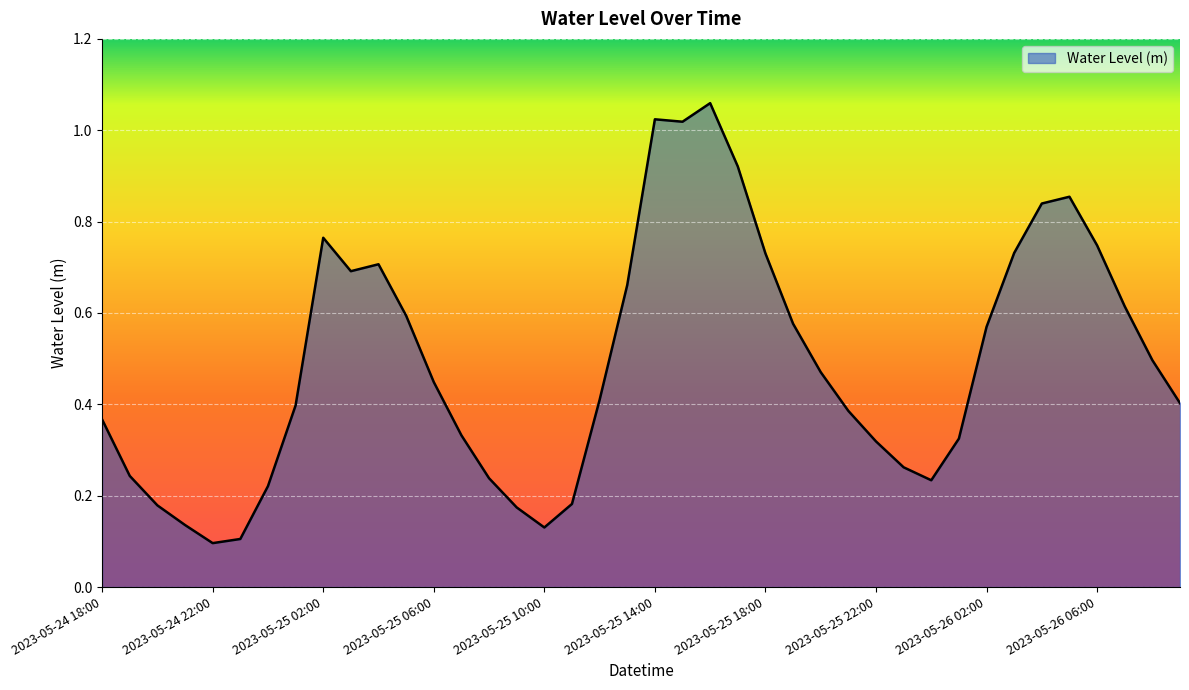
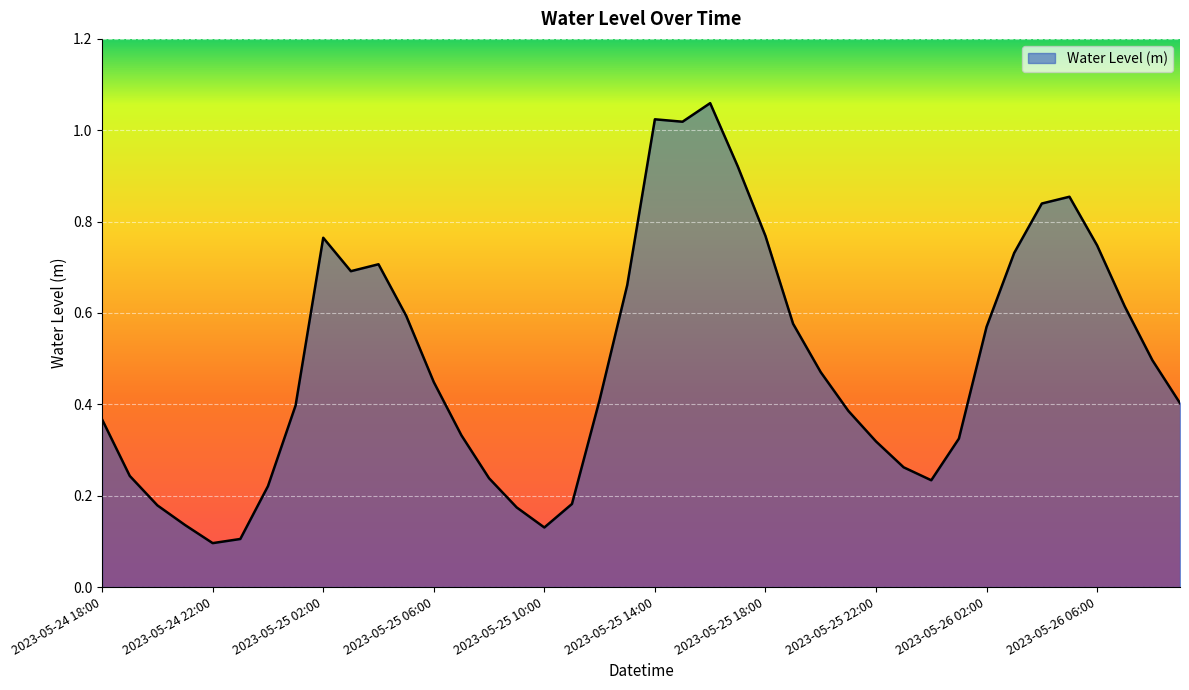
  {
    "2023-05-24 18:00": 0.37,
    "2023-05-24 22:00": 0.10,
    "2023-05-25 02:00": 0.76,
    "2023-05-25 06:00": 0.45,
    "2023-05-25 10:00": 0.13,
    "2023-05-25 14:00": 1.02,
-   "2023-05-25 18:00": 0.73,
+   "2023-05-25 18:00": 0.77,
    "2023-05-25 22:00": 0.32,
    "2023-05-26 02:00": 0.57,
    "2023-05-26 06:00": 0.75
  }
